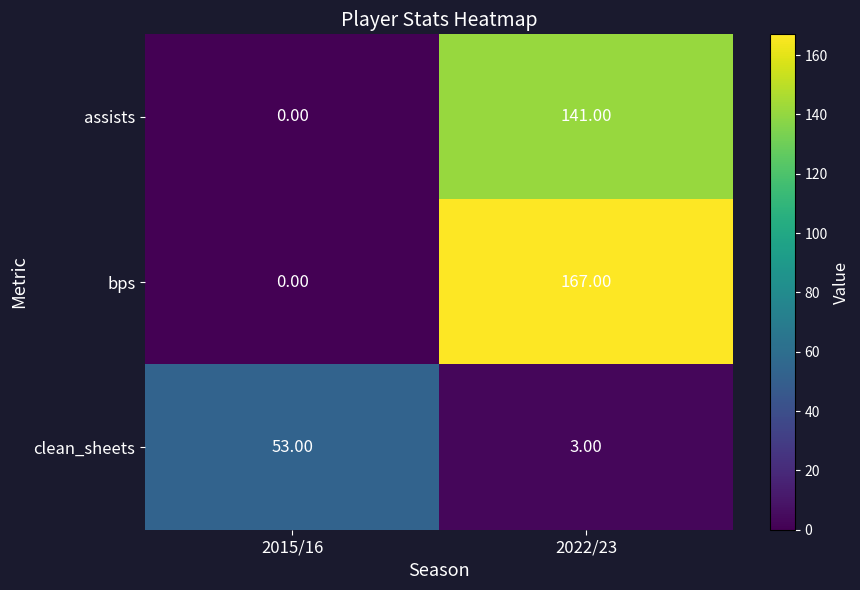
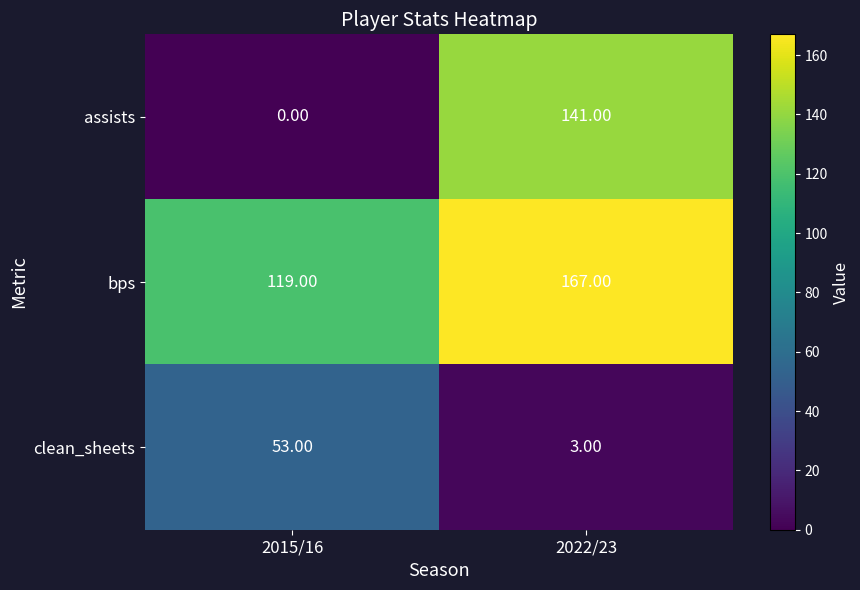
  {
    "assists": {
      "2015/16": 0.00,
      "2022/23": 141.00
    },
    "bps": {
-     "2015/16": 0.00,
+     "2015/16": 119.00,
      "2022/23": 167.00
    },
    "clean_sheets": {
      "2015/16": 53.00,
      "2022/23": 3.00
    }
  }
